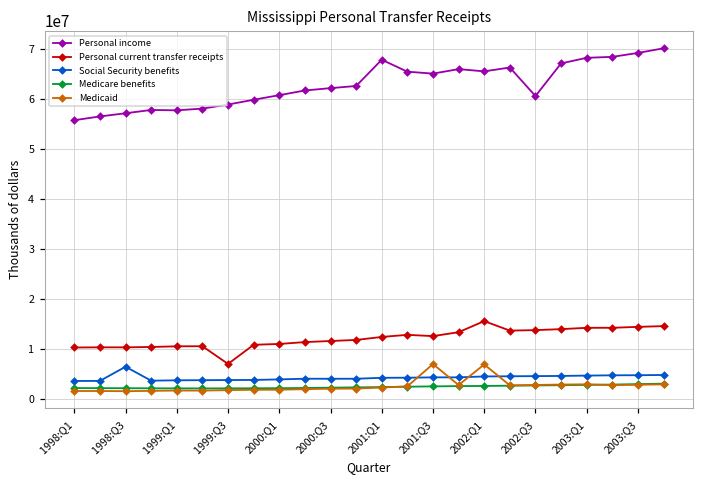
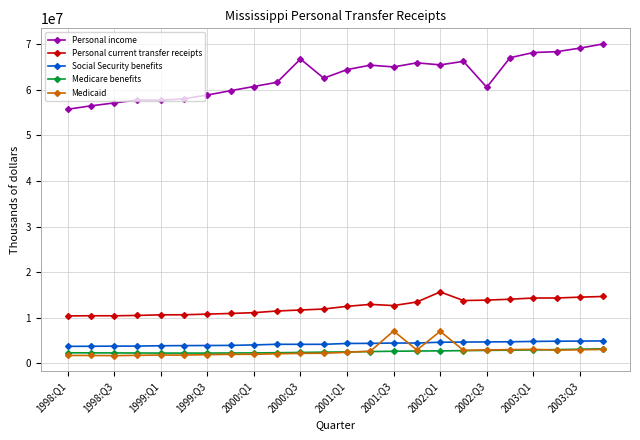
  {
    "Personal income": {
      "1998:Q1": 56000000,
      "1998:Q3": 57000000,
      "1999:Q3": 59000000,
      "2000:Q1": 61000000,
-     "2000:Q3": 62000000,
-     "2001:Q1": 68000000,
+     "2000:Q3": 67000000,
+     "2001:Q1": 64000000,
      "2001:Q3": 65000000,
      "2002:Q1": 66000000,
      "2002:Q3": 61000000,
      "2003:Q1": 68000000,
      "2003:Q3": 69000000
    },
    "Personal current transfer receipts": {
      "1998:Q1": 10000000,
      "1998:Q3": 10000000,
      "1999:Q1": 11000000,
-     "1999:Q3": 7000000,
+     "1999:Q3": 11000000,
      "2000:Q1": 11000000,
      "2000:Q3": 12000000,
      "2001:Q1": 12000000,
      "2001:Q3": 13000000,
      "2002:Q1": 16000000,
      "2002:Q3": 14000000,
      "2003:Q1": 14000000,
      "2003:Q3": 14000000
    },
    "Social Security benefits": {
      "1998:Q1": 4000000,
-     "1998:Q3": 7000000,
+     "1998:Q3": 4000000,
      "1999:Q1": 4000000,
      "1999:Q3": 4000000,
      "2000:Q1": 4000000,
      "2000:Q3": 4000000,
      "2001:Q1": 4000000,
      "2001:Q3": 4000000,
      "2002:Q1": 5000000,
      "2002:Q3": 5000000,
      "2003:Q1": 5000000,
      "2003:Q3": 5000000
    },
    "Medicare benefits": {
      "1998:Q1": 2000000,
      "1998:Q3": 2000000,
      "2001:Q3": 3000000,
      "2002:Q1": 3000000
    },
    "Medicaid": {
      "1998:Q1": 2000000,
      "1998:Q3": 2000000,
      "2001:Q3": 7000000,
      "2002:Q1": 7000000
    }
  }
